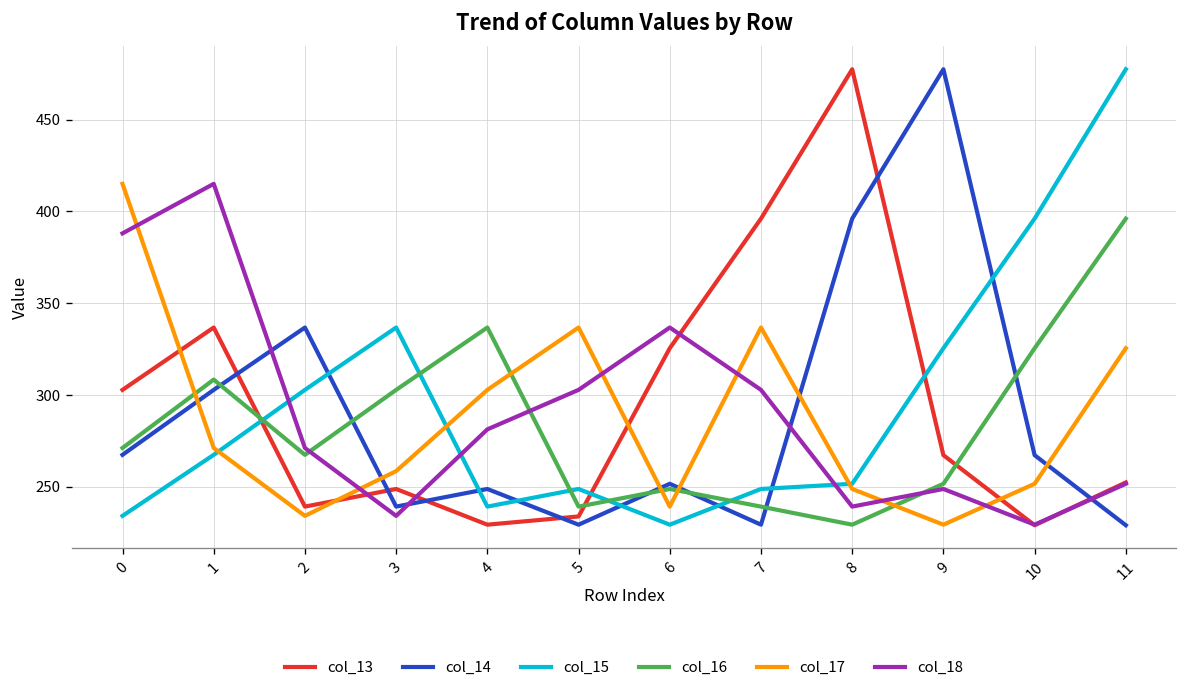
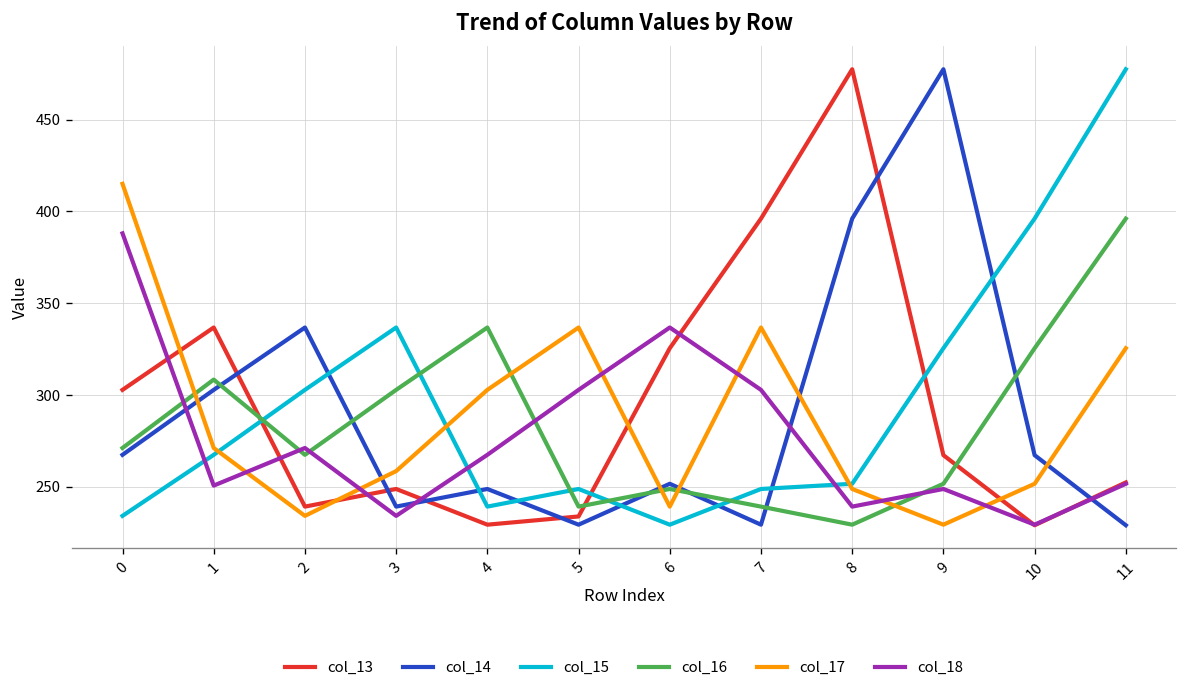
  {
    "col_13": {
      "0": 303,
      "1": 337,
      "2": 239,
      "3": 249,
      "4": 229,
      "5": 234,
      "6": 325,
      "7": 396,
      "8": 477,
      "9": 267
    },
    "col_14": {
      "0": 267,
      "1": 303,
      "2": 337,
      "3": 239,
      "4": 249,
      "5": 229,
      "6": 251,
      "7": 229,
      "8": 396,
      "9": 477,
      "10": 267,
      "11": 229
    },
    "col_15": {
      "0": 234,
      "1": 267,
      "2": 303,
      "3": 337,
      "4": 239,
      "5": 249,
      "6": 229,
      "7": 249,
      "8": 251,
      "9": 325,
      "10": 396,
      "11": 477
    },
    "col_16": {
      "0": 271,
      "1": 308,
      "2": 267,
      "3": 303,
      "4": 337,
      "5": 239,
      "6": 249,
      "7": 239,
      "8": 229,
      "9": 251,
      "10": 325,
      "11": 396
    },
    "col_17": {
      "0": 415,
      "1": 271,
      "2": 234,
      "3": 258,
      "4": 303,
      "5": 337,
      "6": 239,
      "7": 337,
      "8": 249,
      "9": 229,
      "10": 251,
      "11": 325
    },
    "col_18": {
      "0": 388,
-     "1": 415,
+     "1": 251,
      "2": 271,
      "3": 234,
-     "4": 281,
+     "4": 267,
      "5": 303,
      "6": 337,
      "7": 303,
      "8": 239,
      "9": 249
    }
  }
